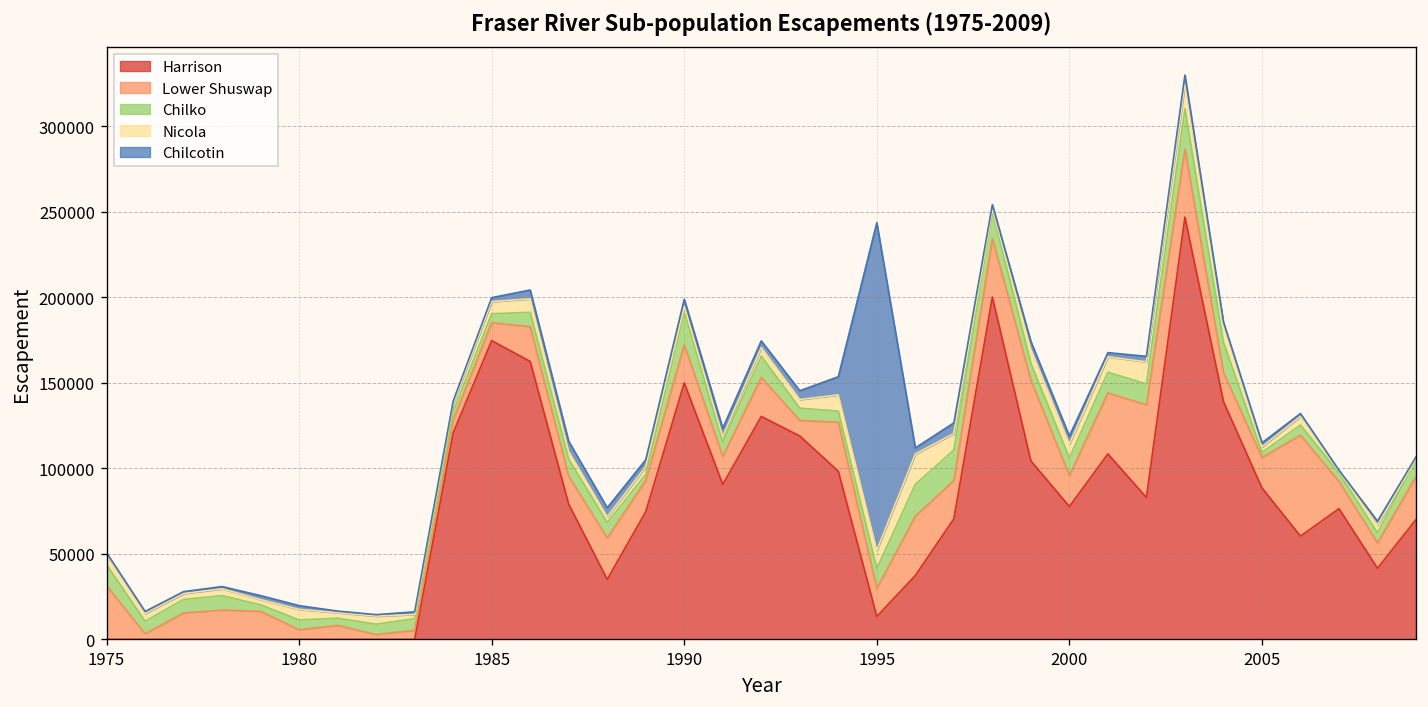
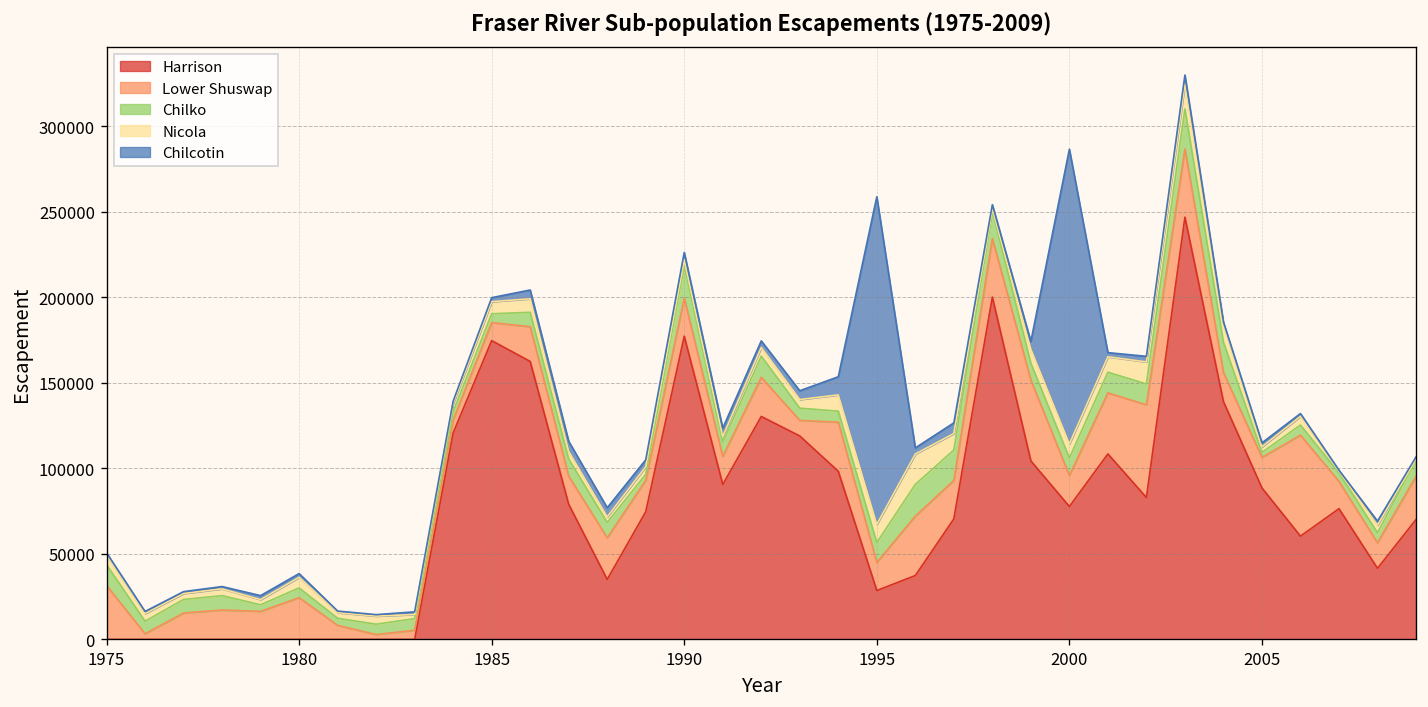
  {
    "Harrison": {
      "1975": 0,
      "1980": 0,
      "1985": 175000,
-     "1990": 150000,
-     "1995": 13000,
+     "1990": 177000,
+     "1995": 29000,
      "2000": 78000,
      "2005": 89000
    },
    "Lower Shuswap": {
      "1975": 32000,
-     "1980": 6000,
+     "1980": 24000,
      "1985": 11000,
      "1990": 22000,
      "1995": 16000,
      "2000": 18000,
      "2005": 18000
    },
    "Chilko": {
      "1975": 12000,
      "1980": 6000,
      "1985": 5000,
      "1990": 19000,
      "1995": 12000,
      "2000": 10000,
      "2005": 3000
    },
    "Nicola": {
      "1980": 6000,
      "1985": 7000,
      "1990": 3000,
      "1995": 11000,
      "2000": 8000,
      "2005": 3000
    },
    "Chilcotin": {
      "1980": 2000,
      "1985": 2000,
      "1990": 4000,
      "1995": 192000,
-     "2000": 5000,
+     "2000": 172000,
      "2005": 2000
    }
  }
